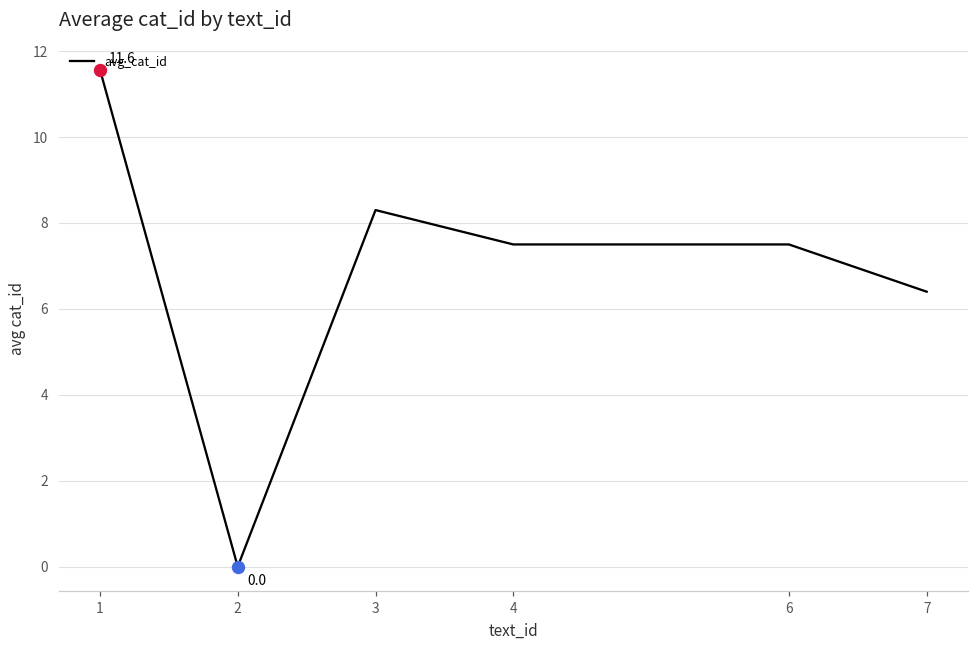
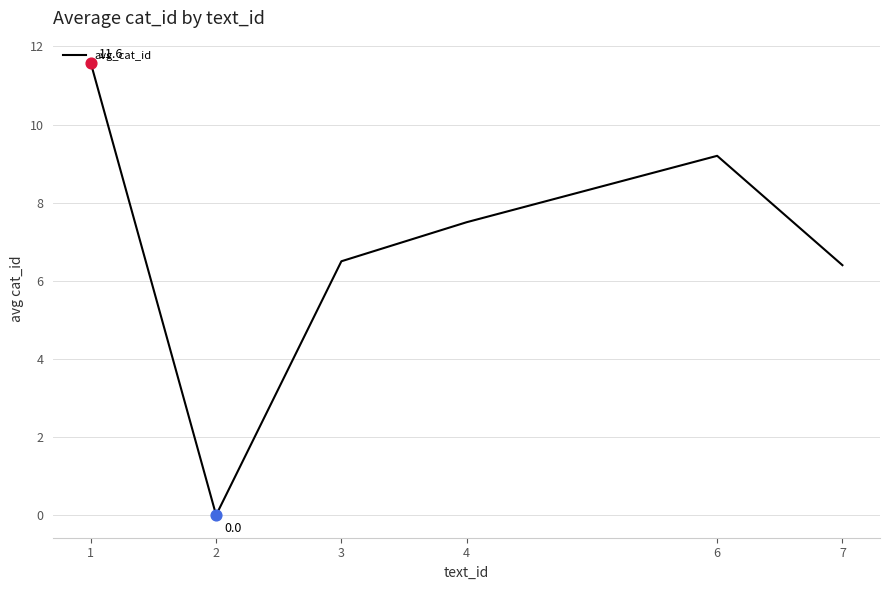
  {
    "avg_cat_id": {
-     "3": 8.3,
+     "3": 6.5,
      "4": 7.5,
-     "6": 7.5,
+     "6": 9.2,
      "7": 6.4
    }
  }
